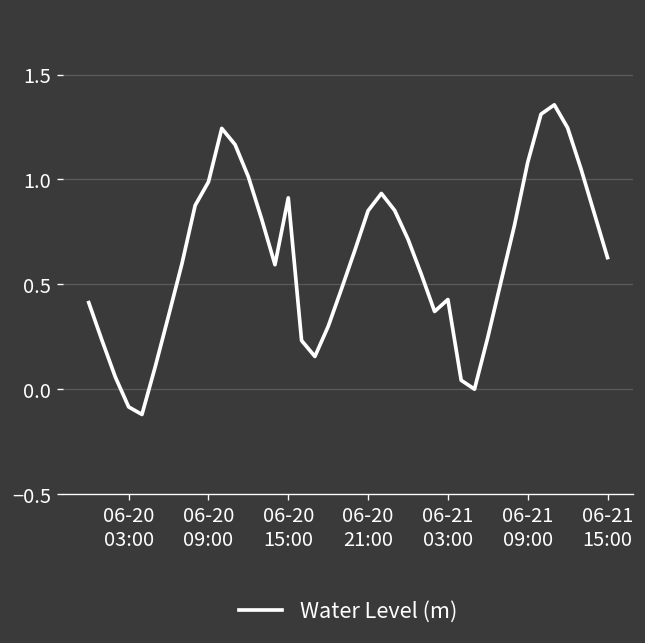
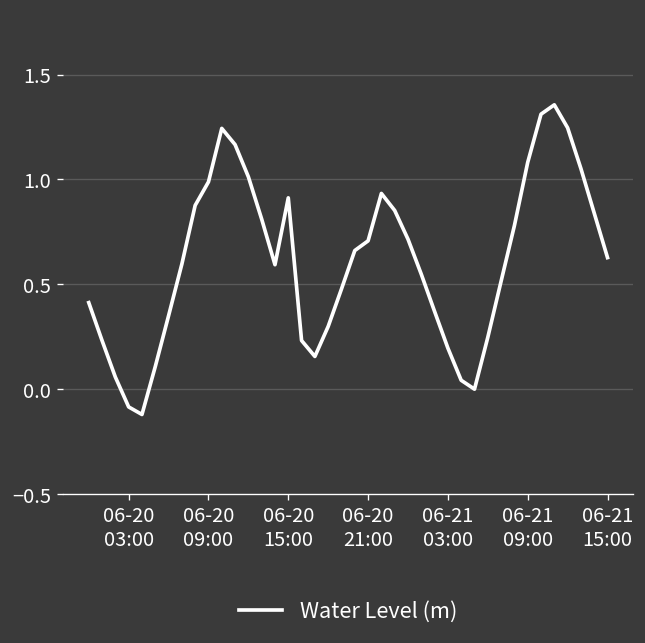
  {
    "06-20 03:00": -0.08,
    "06-20 09:00": 0.99,
    "06-20 15:00": 0.91,
-   "06-20 21:00": 0.85,
-   "06-21 03:00": 0.43,
+   "06-20 21:00": 0.71,
+   "06-21 03:00": 0.20,
    "06-21 09:00": 1.08,
    "06-21 15:00": 0.63
  }
